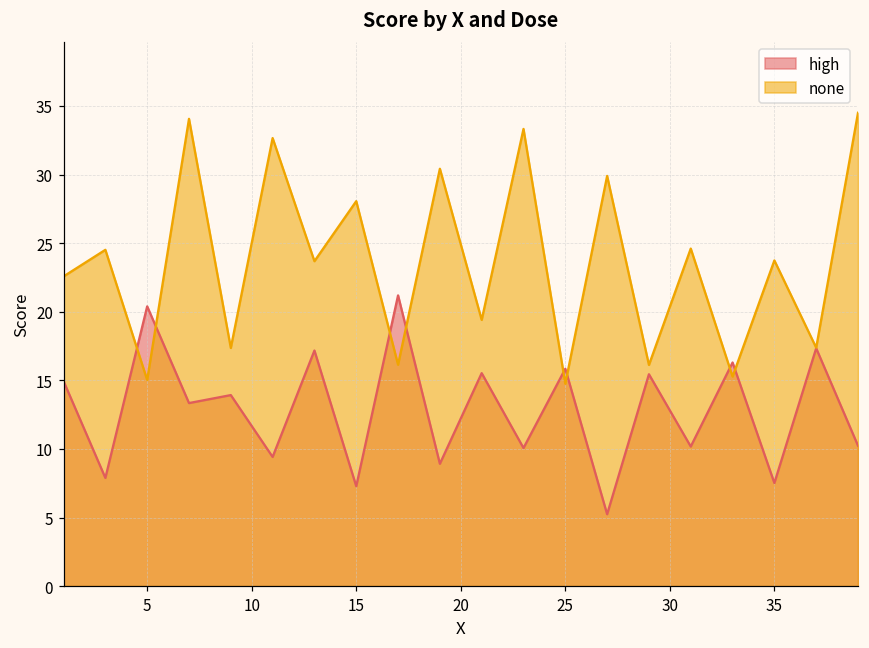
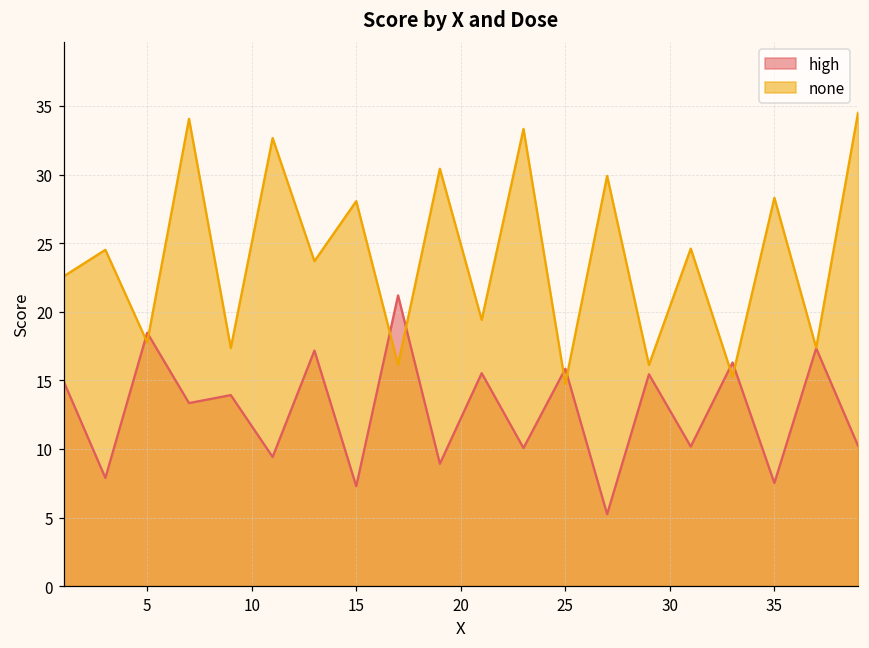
  {
    "high": {
-     "5": 20.4,
+     "5": 18.5,
      "15": 7.3,
      "25": 15.8,
      "35": 7.5
    },
    "none": {
-     "5": 15.0,
+     "5": 17.8,
      "15": 28.1,
      "25": 14.8,
-     "35": 23.7
+     "35": 28.3
    }
  }
